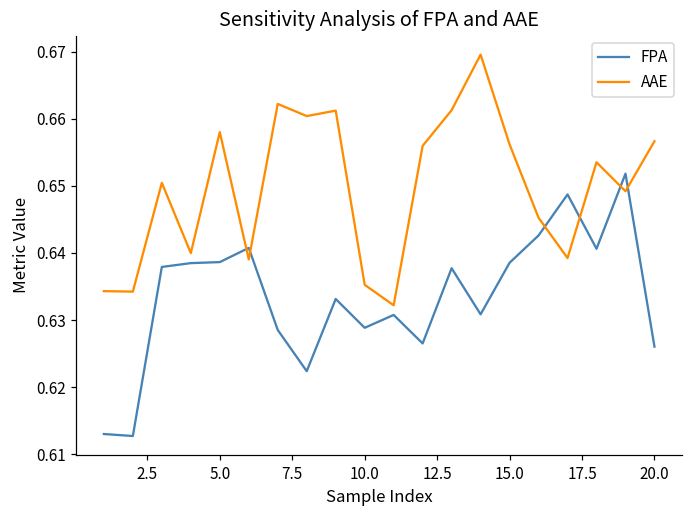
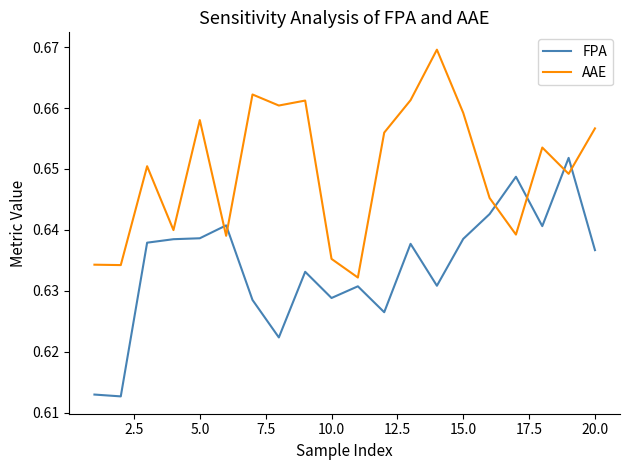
  {
    "FPA": {
      "5.0": 0.639,
      "10.0": 0.629,
      "15.0": 0.639,
-     "20.0": 0.626
+     "20.0": 0.637
    },
    "AAE": {
      "5.0": 0.658,
      "10.0": 0.635,
-     "15.0": 0.656,
+     "15.0": 0.659,
      "20.0": 0.657
    }
  }
